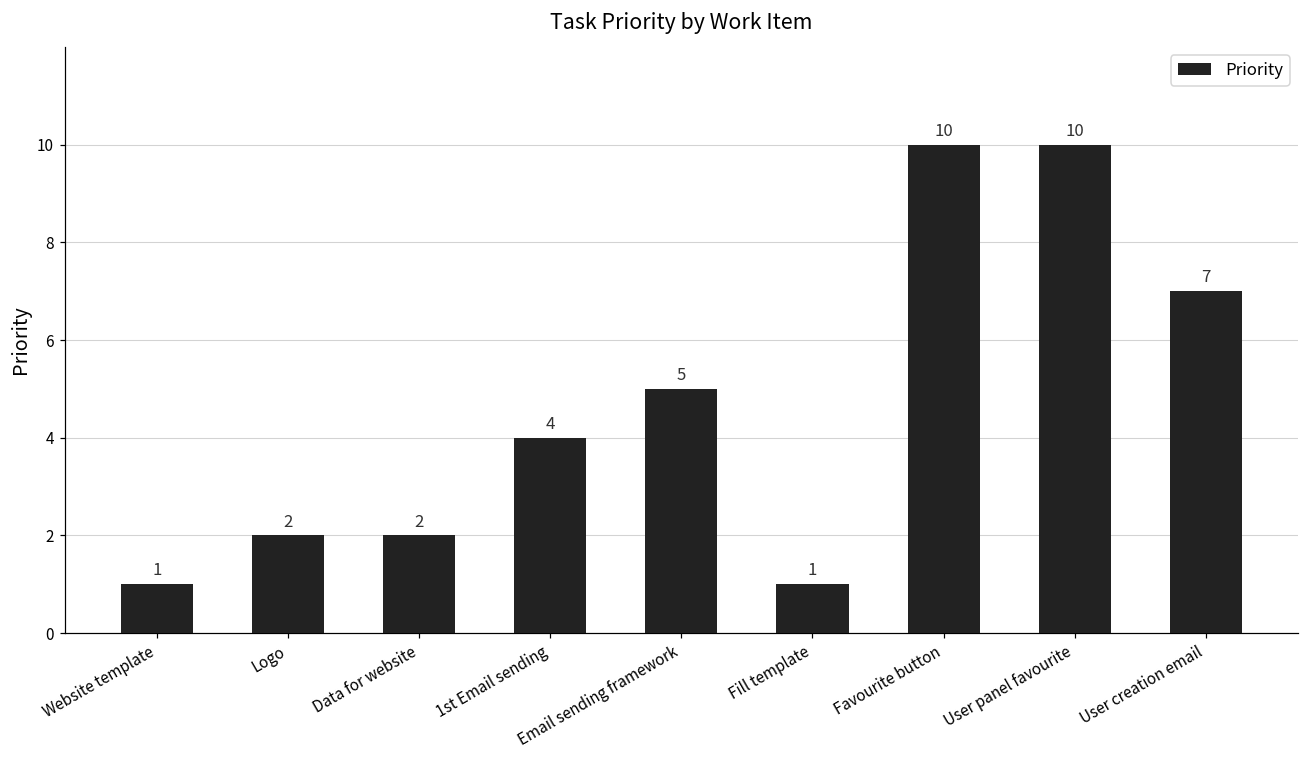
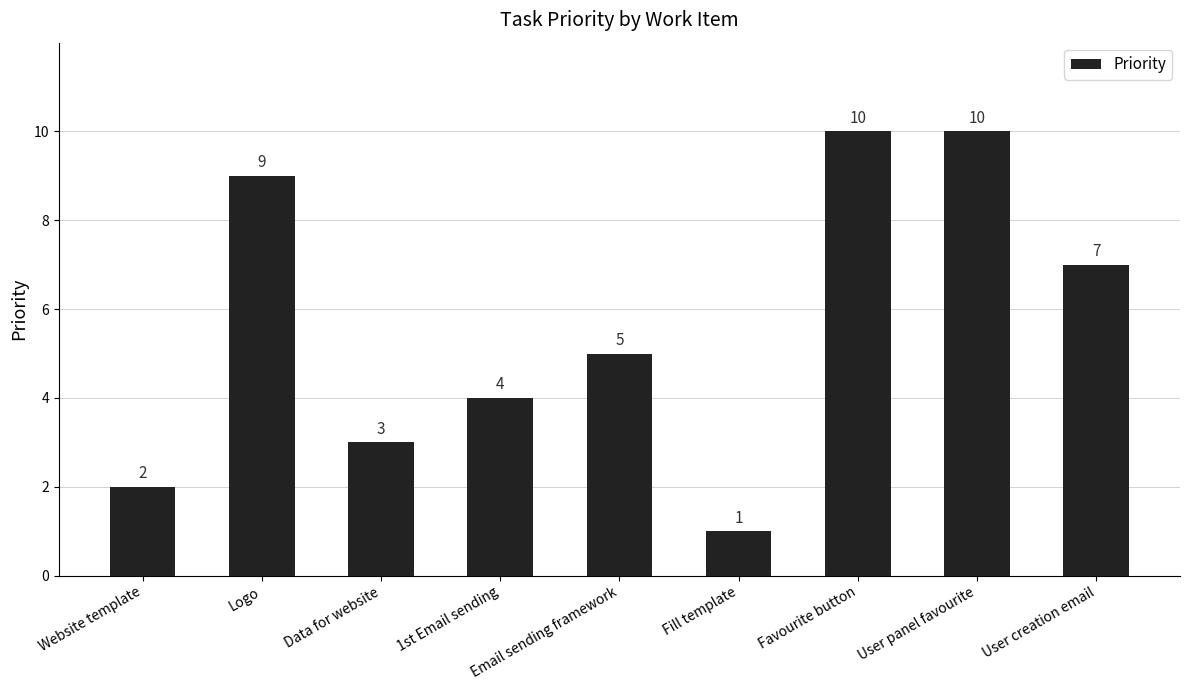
  {
-   "Website template": 1,
-   "Logo": 2,
-   "Data for website": 2,
+   "Website template": 2,
+   "Logo": 9,
+   "Data for website": 3,
    "1st Email sending": 4,
    "Email sending framework": 5,
    "Fill template": 1,
    "Favourite button": 10,
    "User panel favourite": 10,
    "User creation email": 7
  }
